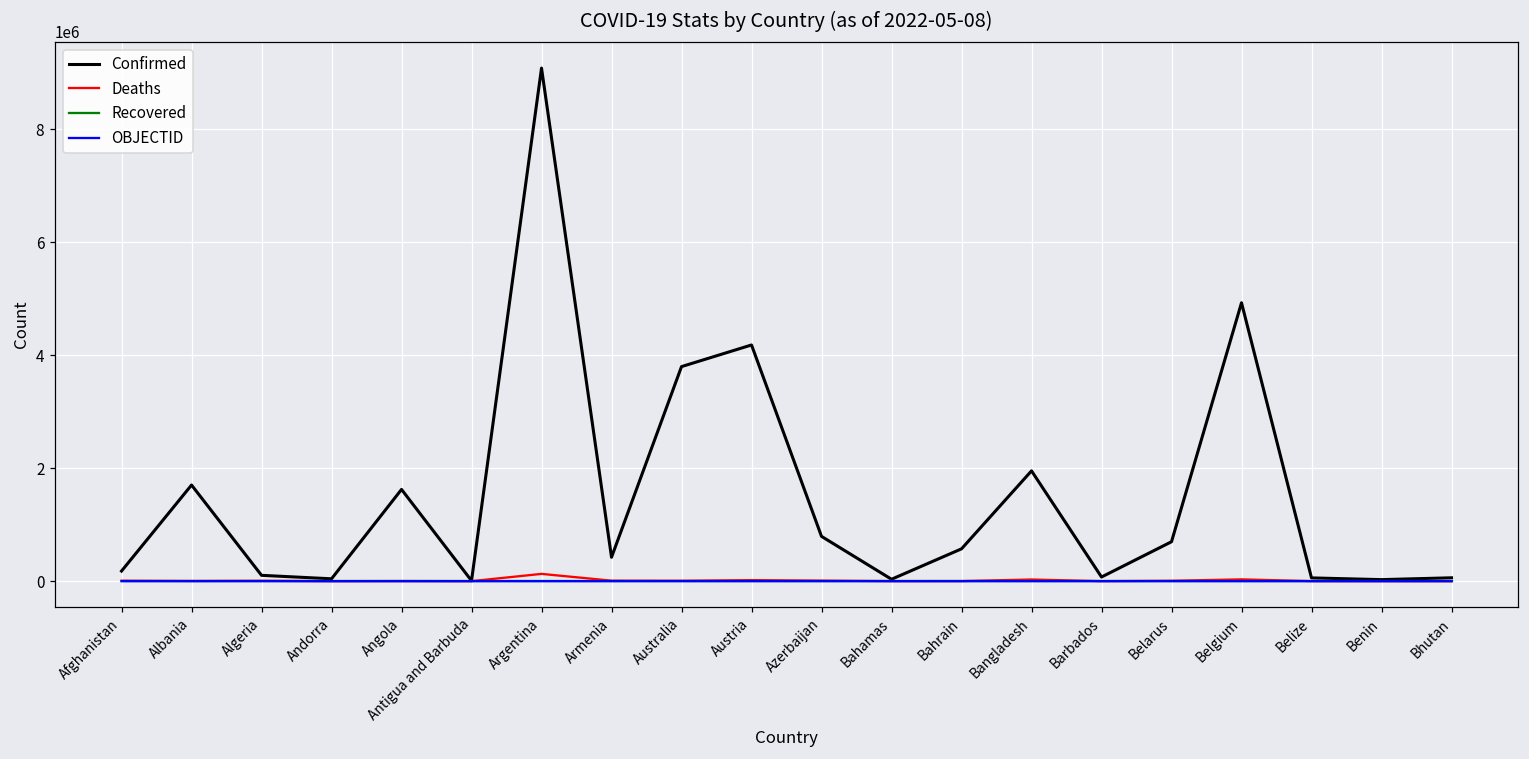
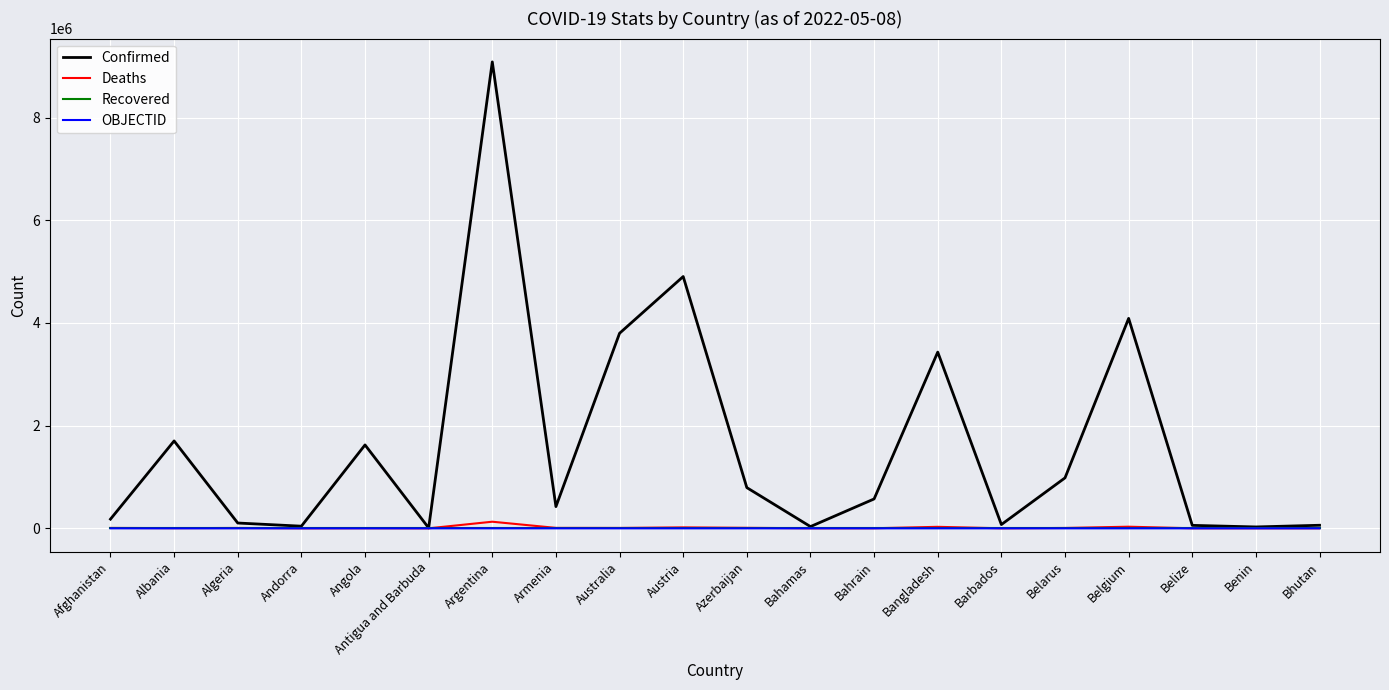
  {
    "Confirmed": {
      "Afghanistan": 200000,
      "Albania": 1700000,
      "Algeria": 100000,
      "Angola": 1600000,
      "Argentina": 9100000,
      "Armenia": 400000,
      "Australia": 3800000,
-     "Austria": 4200000,
+     "Austria": 4900000,
      "Azerbaijan": 800000,
      "Bahrain": 600000,
-     "Bangladesh": 2000000,
+     "Bangladesh": 3400000,
      "Barbados": 100000,
-     "Belarus": 700000,
-     "Belgium": 4900000,
+     "Belarus": 1000000,
+     "Belgium": 4100000,
      "Belize": 100000,
      "Bhutan": 100000
    },
    "Deaths": {
      "Argentina": 100000
    },
    "OBJECTID": {
      "Argentina": 0
    }
  }
